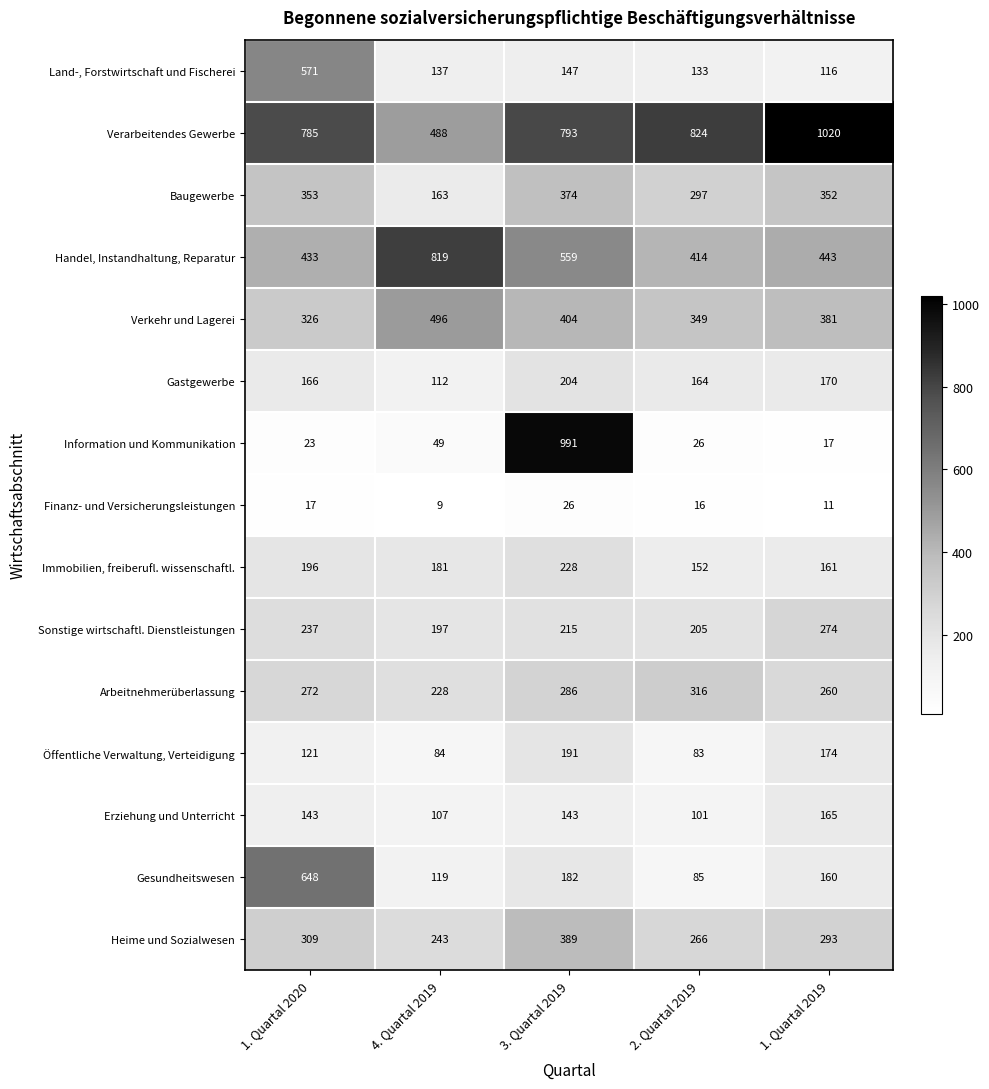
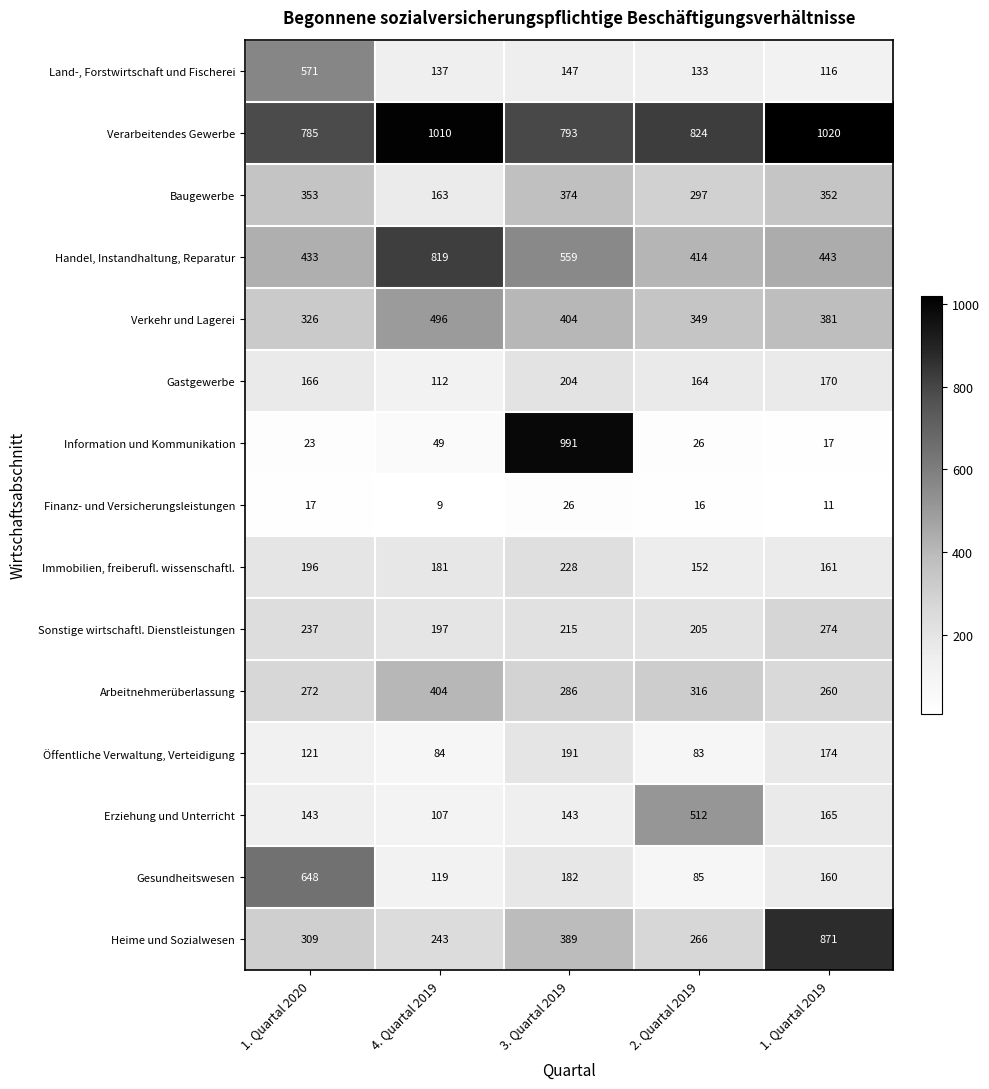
  {
    "Land-, Forstwirtschaft und Fischerei": {
      "1. Quartal 2020": 571,
      "4. Quartal 2019": 137,
      "3. Quartal 2019": 147,
      "2. Quartal 2019": 133,
      "1. Quartal 2019": 116
    },
    "Verarbeitendes Gewerbe": {
      "1. Quartal 2020": 785,
-     "4. Quartal 2019": 488,
+     "4. Quartal 2019": 1010,
      "3. Quartal 2019": 793,
      "2. Quartal 2019": 824,
      "1. Quartal 2019": 1020
    },
    "Baugewerbe": {
      "1. Quartal 2020": 353,
      "4. Quartal 2019": 163,
      "3. Quartal 2019": 374,
      "2. Quartal 2019": 297,
      "1. Quartal 2019": 352
    },
    "Handel, Instandhaltung, Reparatur": {
      "1. Quartal 2020": 433,
      "4. Quartal 2019": 819,
      "3. Quartal 2019": 559,
      "2. Quartal 2019": 414,
      "1. Quartal 2019": 443
    },
    "Verkehr und Lagerei": {
      "1. Quartal 2020": 326,
      "4. Quartal 2019": 496,
      "3. Quartal 2019": 404,
      "2. Quartal 2019": 349,
      "1. Quartal 2019": 381
    },
    "Gastgewerbe": {
      "1. Quartal 2020": 166,
      "4. Quartal 2019": 112,
      "3. Quartal 2019": 204,
      "2. Quartal 2019": 164,
      "1. Quartal 2019": 170
    },
    "Information und Kommunikation": {
      "1. Quartal 2020": 23,
      "4. Quartal 2019": 49,
      "3. Quartal 2019": 991,
      "2. Quartal 2019": 26,
      "1. Quartal 2019": 17
    },
    "Finanz- und Versicherungsleistungen": {
      "1. Quartal 2020": 17,
      "4. Quartal 2019": 9,
      "3. Quartal 2019": 26,
      "2. Quartal 2019": 16,
      "1. Quartal 2019": 11
    },
    "Immobilien, freiberufl. wissenschaftl.": {
      "1. Quartal 2020": 196,
      "4. Quartal 2019": 181,
      "3. Quartal 2019": 228,
      "2. Quartal 2019": 152,
      "1. Quartal 2019": 161
    },
    "Sonstige wirtschaftl. Dienstleistungen": {
      "1. Quartal 2020": 237,
      "4. Quartal 2019": 197,
      "3. Quartal 2019": 215,
      "2. Quartal 2019": 205,
      "1. Quartal 2019": 274
    },
    "Arbeitnehmerüberlassung": {
      "1. Quartal 2020": 272,
-     "4. Quartal 2019": 228,
+     "4. Quartal 2019": 404,
      "3. Quartal 2019": 286,
      "2. Quartal 2019": 316,
      "1. Quartal 2019": 260
    },
    "Öffentliche Verwaltung, Verteidigung": {
      "1. Quartal 2020": 121,
      "4. Quartal 2019": 84,
      "3. Quartal 2019": 191,
      "2. Quartal 2019": 83,
      "1. Quartal 2019": 174
    },
    "Erziehung und Unterricht": {
      "1. Quartal 2020": 143,
      "4. Quartal 2019": 107,
      "3. Quartal 2019": 143,
-     "2. Quartal 2019": 101,
+     "2. Quartal 2019": 512,
      "1. Quartal 2019": 165
    },
    "Gesundheitswesen": {
      "1. Quartal 2020": 648,
      "4. Quartal 2019": 119,
      "3. Quartal 2019": 182,
      "2. Quartal 2019": 85,
      "1. Quartal 2019": 160
    },
    "Heime und Sozialwesen": {
      "1. Quartal 2020": 309,
      "4. Quartal 2019": 243,
      "3. Quartal 2019": 389,
      "2. Quartal 2019": 266,
-     "1. Quartal 2019": 293
+     "1. Quartal 2019": 871
    }
  }
